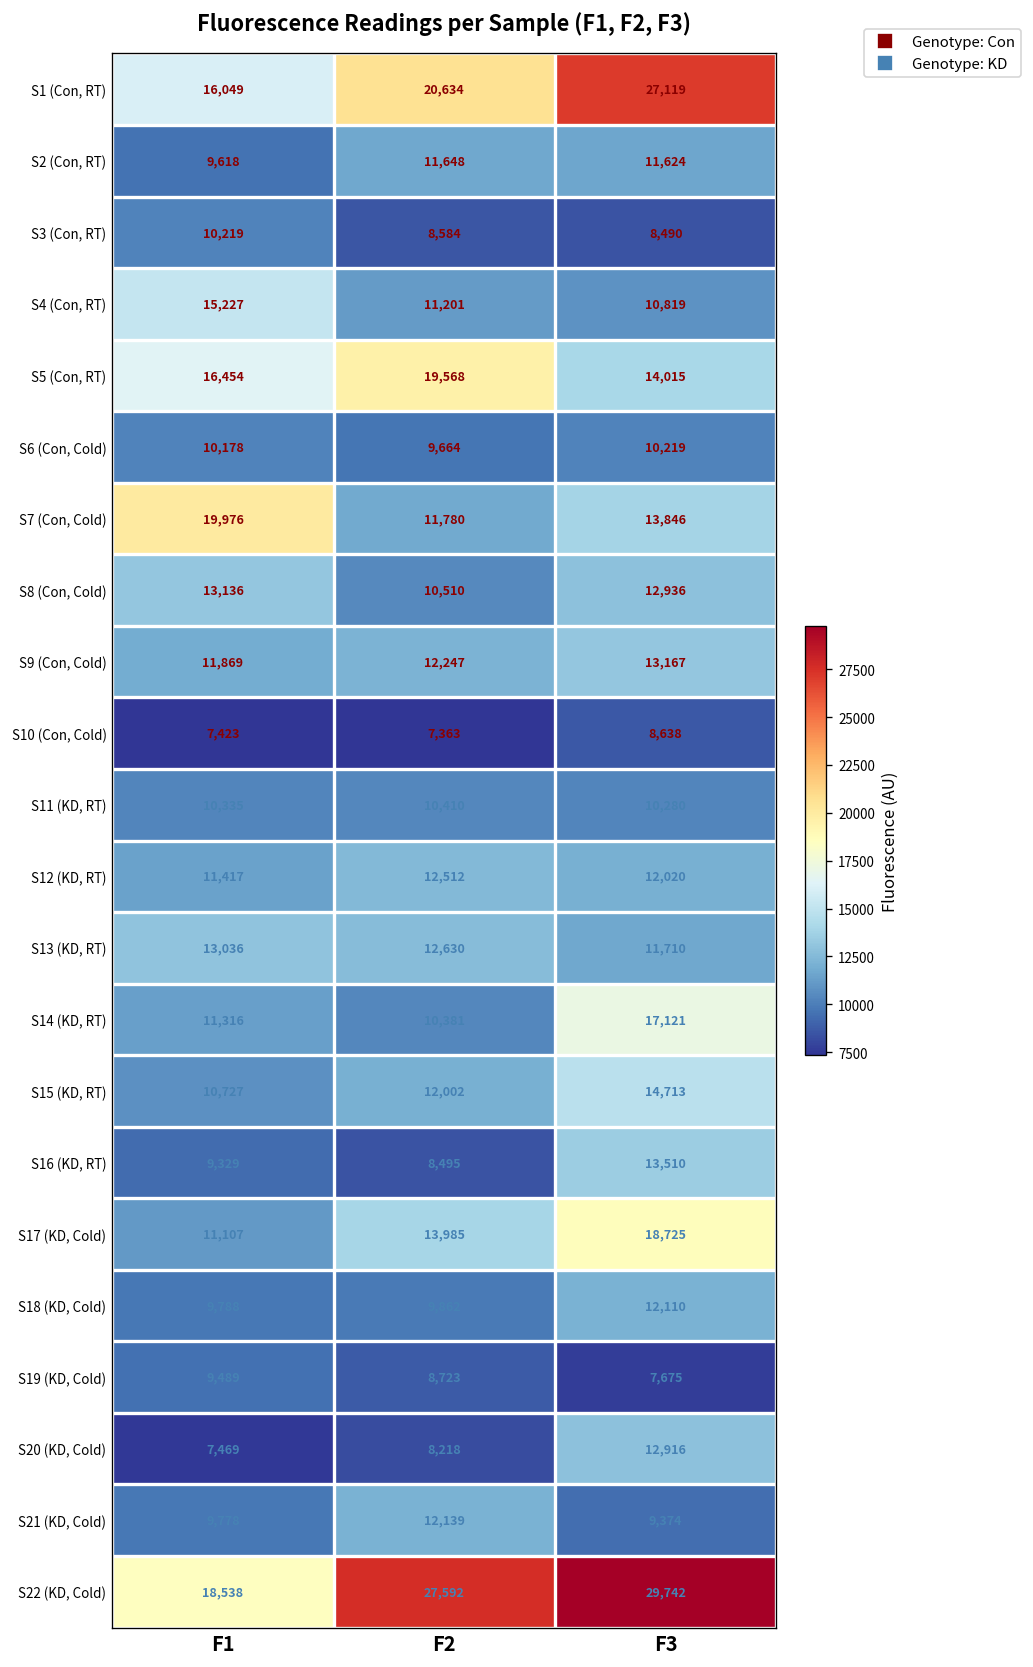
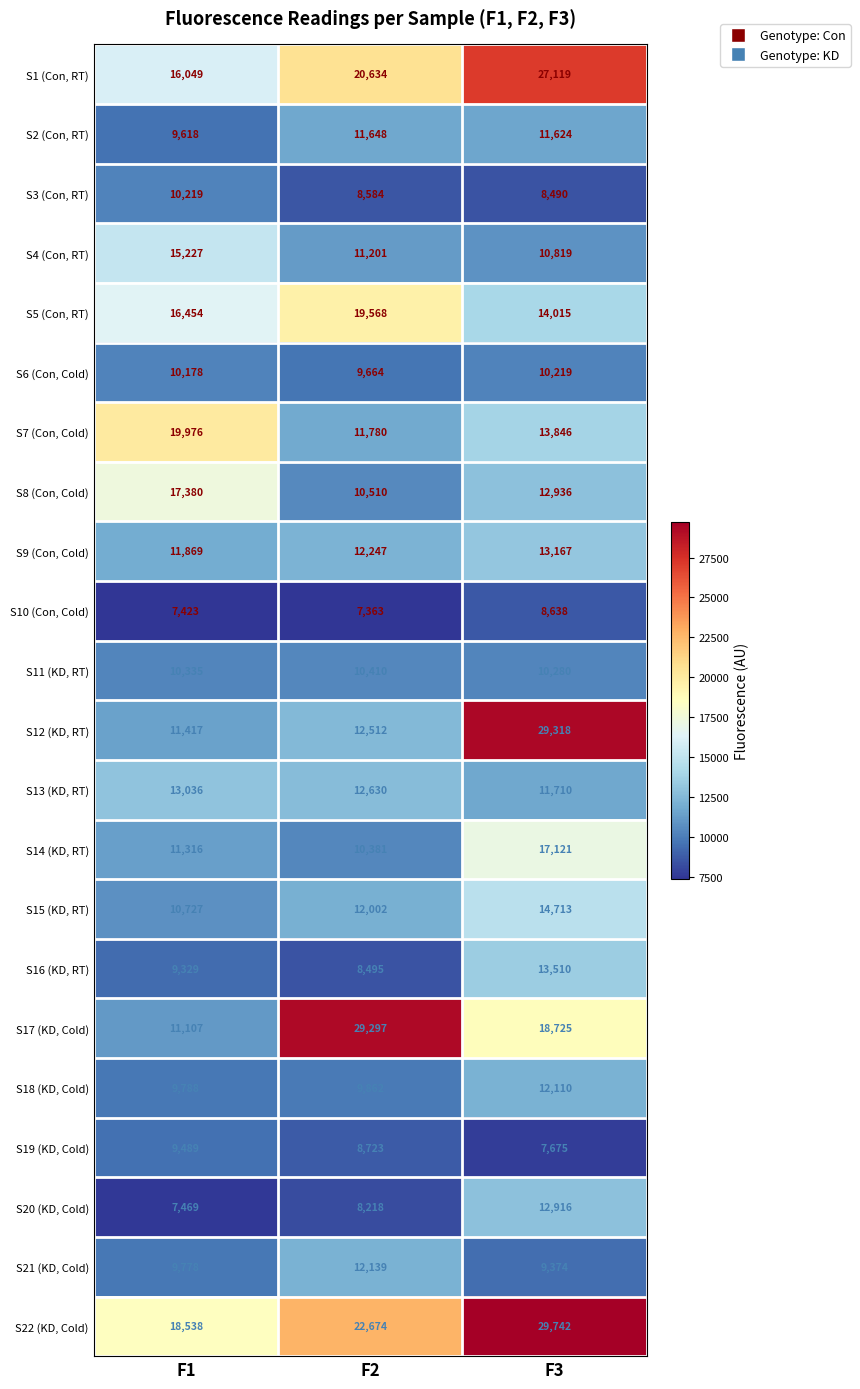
  {
    "S1 (Con, RT)": {
      "F1": "16,049",
      "F2": "20,634",
      "F3": "27,119"
    },
    "S2 (Con, RT)": {
      "F1": "9,618",
      "F2": "11,648",
      "F3": "11,624"
    },
    "S3 (Con, RT)": {
      "F1": "10,219",
      "F2": "8,584",
      "F3": "8,490"
    },
    "S4 (Con, RT)": {
      "F1": "15,227",
      "F2": "11,201",
      "F3": "10,819"
    },
    "S5 (Con, RT)": {
      "F1": "16,454",
      "F2": "19,568",
      "F3": "14,015"
    },
    "S6 (Con, Cold)": {
      "F1": "10,178",
      "F2": "9,664",
      "F3": "10,219"
    },
    "S7 (Con, Cold)": {
      "F1": "19,976",
      "F2": "11,780",
      "F3": "13,846"
    },
    "S8 (Con, Cold)": {
-     "F1": "13,136",
+     "F1": "17,380",
      "F2": "10,510",
      "F3": "12,936"
    },
    "S9 (Con, Cold)": {
      "F1": "11,869",
      "F2": "12,247",
      "F3": "13,167"
    },
    "S10 (Con, Cold)": {
      "F1": "7,423",
      "F2": "7,363",
      "F3": "8,638"
    },
    "S12 (KD, RT)": {
      "F2": "12,512",
-     "F3": "12,020"
+     "F3": "29,318"
    },
    "S13 (KD, RT)": {
      "F1": "13,036",
      "F2": "12,630"
    },
    "S14 (KD, RT)": {
      "F3": "17,121"
    },
    "S15 (KD, RT)": {
      "F2": "12,002",
      "F3": "14,713"
    },
    "S16 (KD, RT)": {
      "F3": "13,510"
    },
    "S17 (KD, Cold)": {
-     "F2": "13,985",
+     "F2": "29,297",
      "F3": "18,725"
    },
    "S18 (KD, Cold)": {
      "F3": "12,110"
    },
    "S19 (KD, Cold)": {
      "F3": "7,675"
    },
    "S20 (KD, Cold)": {
      "F1": "7,469",
      "F2": "8,218",
      "F3": "12,916"
    },
    "S21 (KD, Cold)": {
      "F2": "12,139"
    },
    "S22 (KD, Cold)": {
      "F1": "18,538",
-     "F2": "27,592",
+     "F2": "22,674",
      "F3": "29,742"
    }
  }
